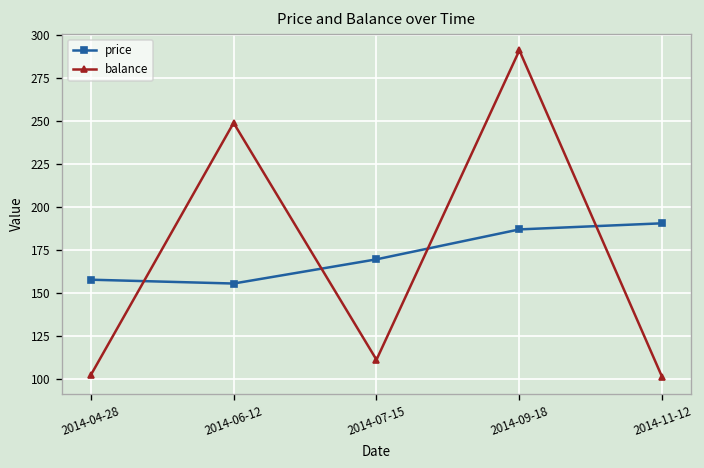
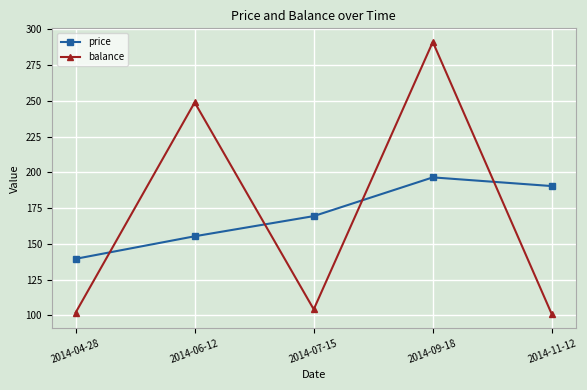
  {
    "price": {
-     "2014-04-28": 158,
+     "2014-04-28": 140,
      "2014-06-12": 155,
      "2014-07-15": 169,
-     "2014-09-18": 187,
+     "2014-09-18": 197,
      "2014-11-12": 190
    },
    "balance": {
      "2014-04-28": 102,
      "2014-06-12": 249,
-     "2014-07-15": 111,
+     "2014-07-15": 104,
      "2014-09-18": 291,
      "2014-11-12": 101
    }
  }
